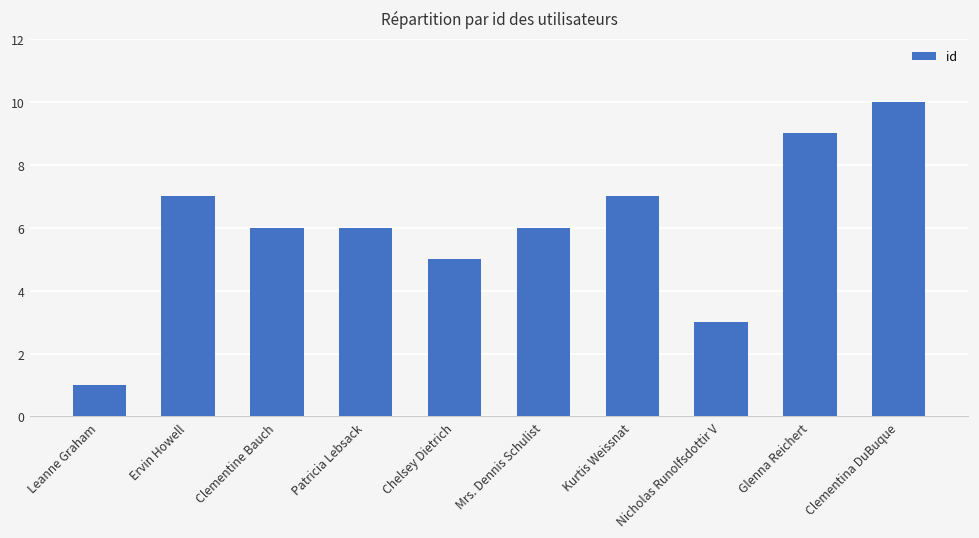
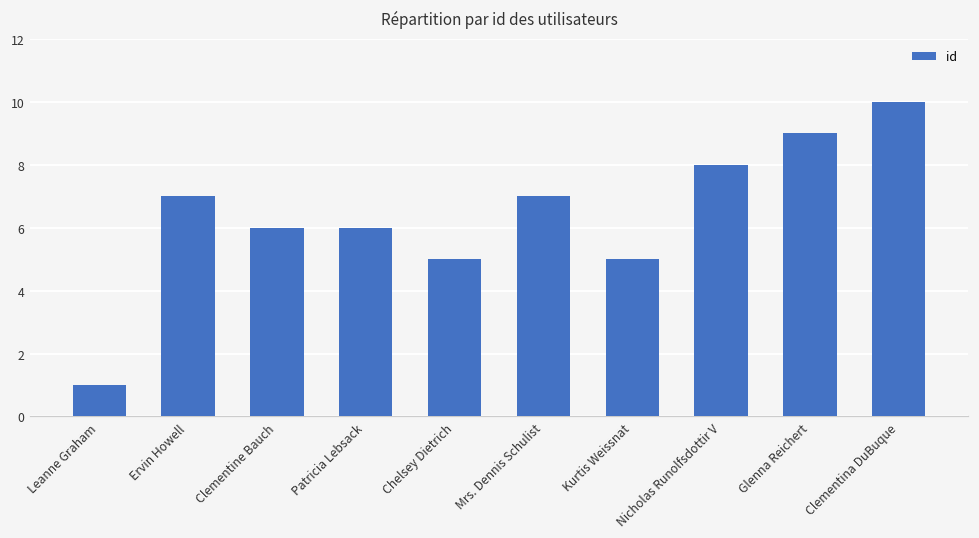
  {
    "Leanne Graham": 1,
    "Ervin Howell": 7,
    "Clementine Bauch": 6,
    "Patricia Lebsack": 6,
    "Chelsey Dietrich": 5,
-   "Mrs. Dennis Schulist": 6,
-   "Kurtis Weissnat": 7,
-   "Nicholas Runolfsdottir V": 3,
+   "Mrs. Dennis Schulist": 7,
+   "Kurtis Weissnat": 5,
+   "Nicholas Runolfsdottir V": 8,
    "Glenna Reichert": 9,
    "Clementina DuBuque": 10
  }
